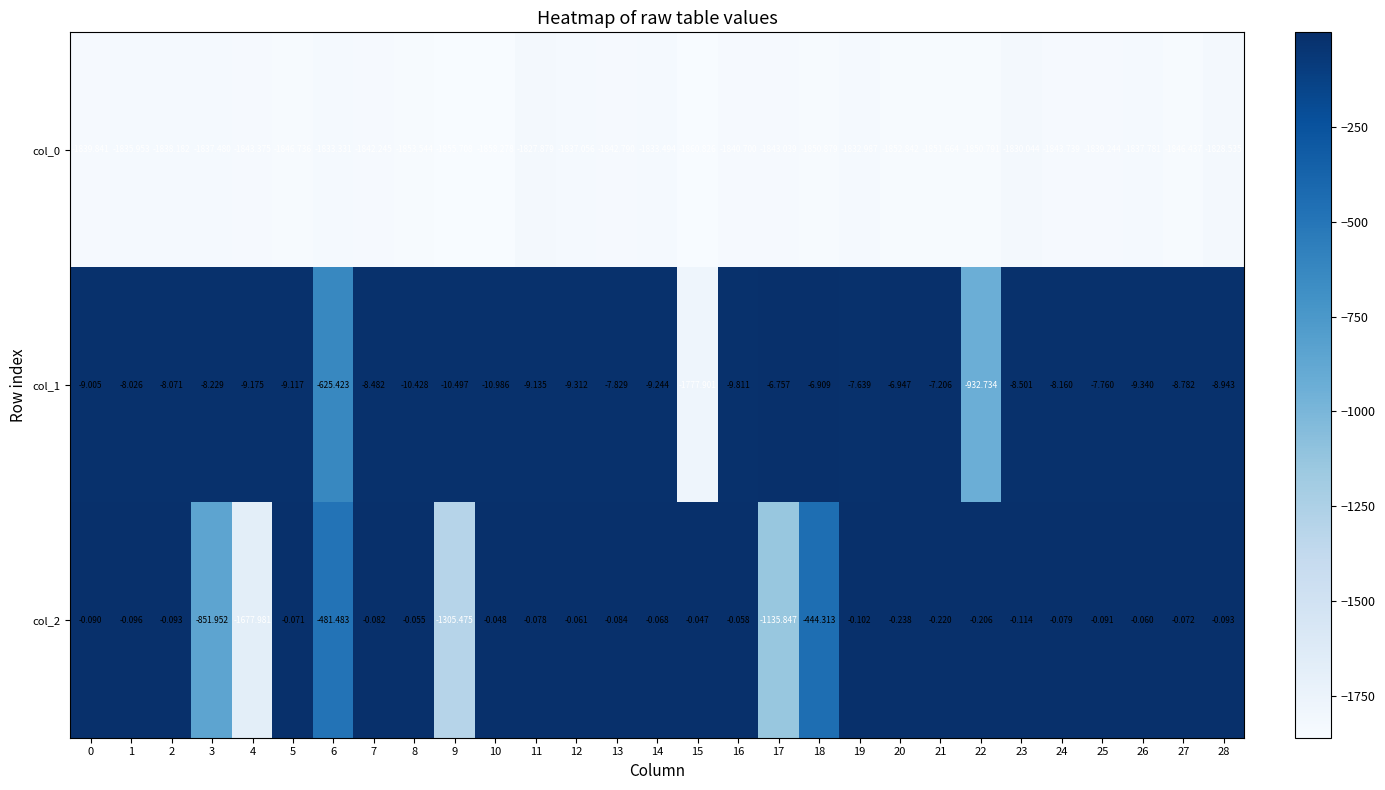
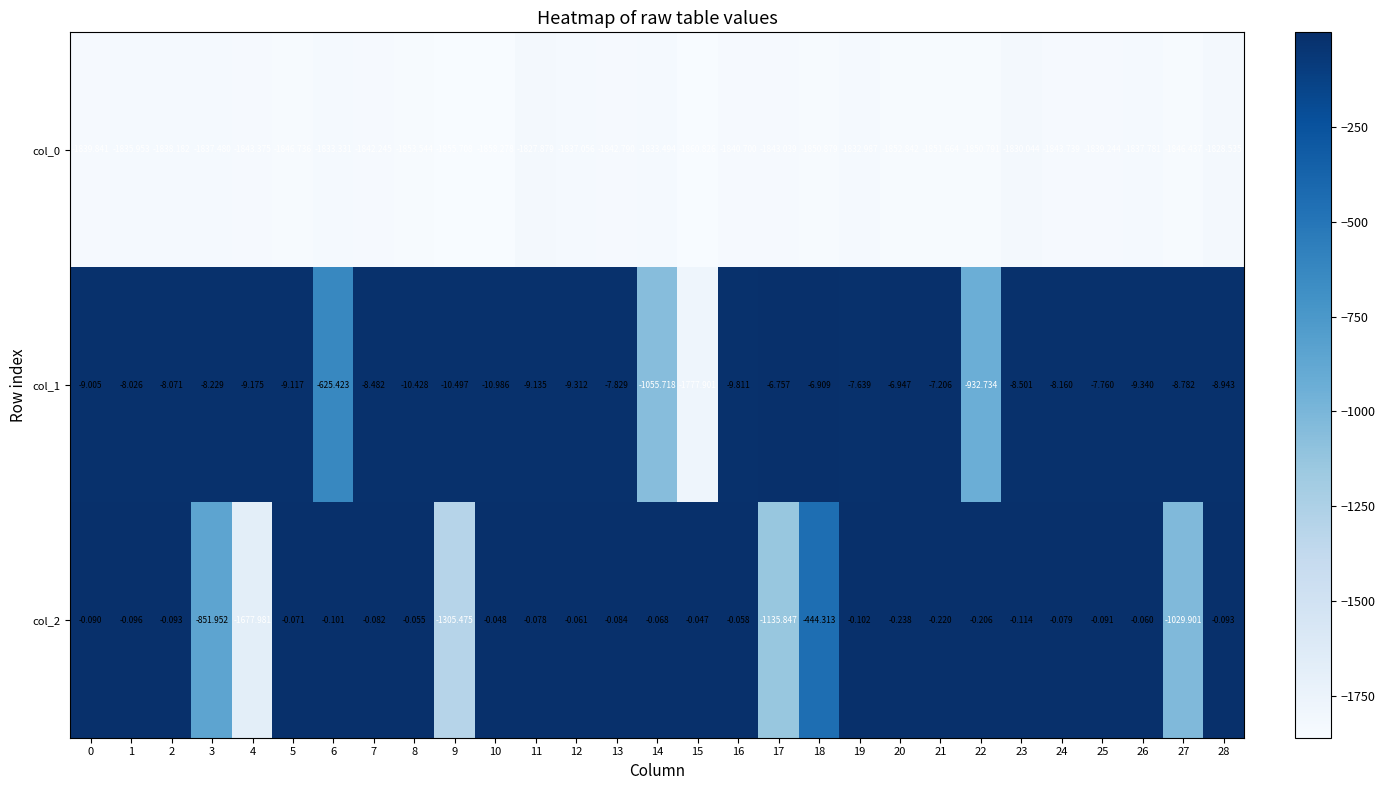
  {
    "col_1": {
      "0": -9.005,
      "1": -8.026,
      "2": -8.071,
      "3": -8.229,
      "4": -9.175,
      "5": -9.117,
      "6": -625.423,
      "7": -8.482,
      "8": -10.428,
      "9": -10.497,
      "10": -10.986,
      "11": -9.135,
      "12": -9.312,
      "13": -7.829,
-     "14": -9.244,
+     "14": -1055.718,
      "16": -9.811,
      "17": -6.757,
      "18": -6.909,
      "19": -7.639,
      "20": -6.947,
      "21": -7.206,
      "22": -932.734,
      "23": -8.501,
      "24": -8.160,
      "25": -7.760,
      "26": -9.340,
      "27": -8.782,
      "28": -8.943
    },
    "col_2": {
      "0": -0.090,
      "1": -0.096,
      "2": -0.093,
      "3": -851.952,
      "5": -0.071,
-     "6": -481.483,
+     "6": -0.101,
      "7": -0.082,
      "8": -0.055,
      "9": -1305.475,
      "10": -0.048,
      "11": -0.078,
      "12": -0.061,
      "13": -0.084,
      "14": -0.068,
      "15": -0.047,
      "16": -0.058,
      "17": -1135.847,
      "18": -444.313,
      "19": -0.102,
      "20": -0.238,
      "21": -0.220,
      "22": -0.206,
      "23": -0.114,
      "24": -0.079,
      "25": -0.091,
      "26": -0.060,
-     "27": -0.072,
+     "27": -1029.901,
      "28": -0.093
    }
  }
